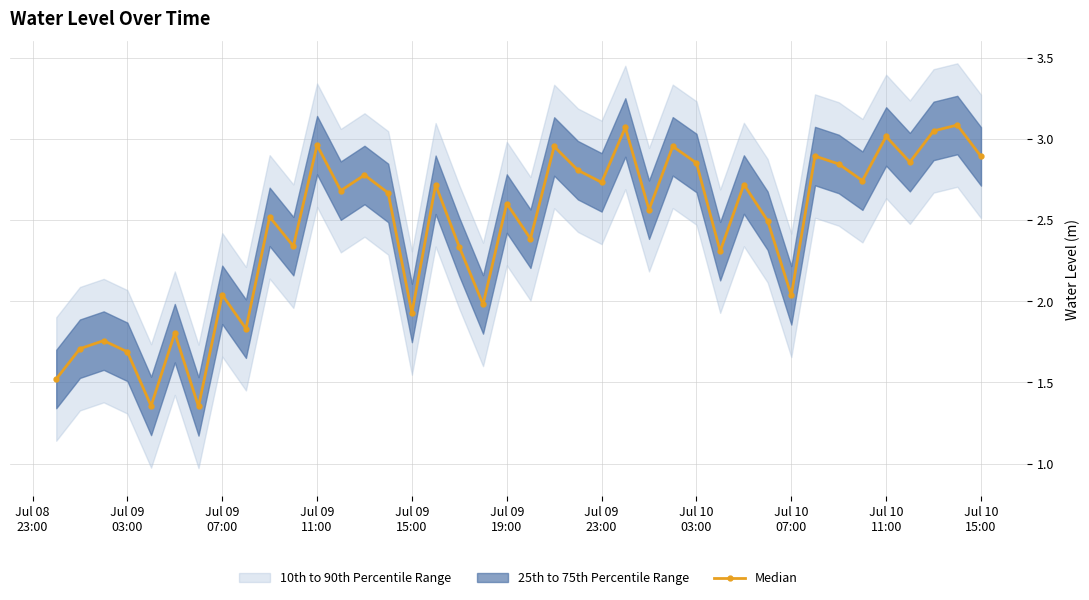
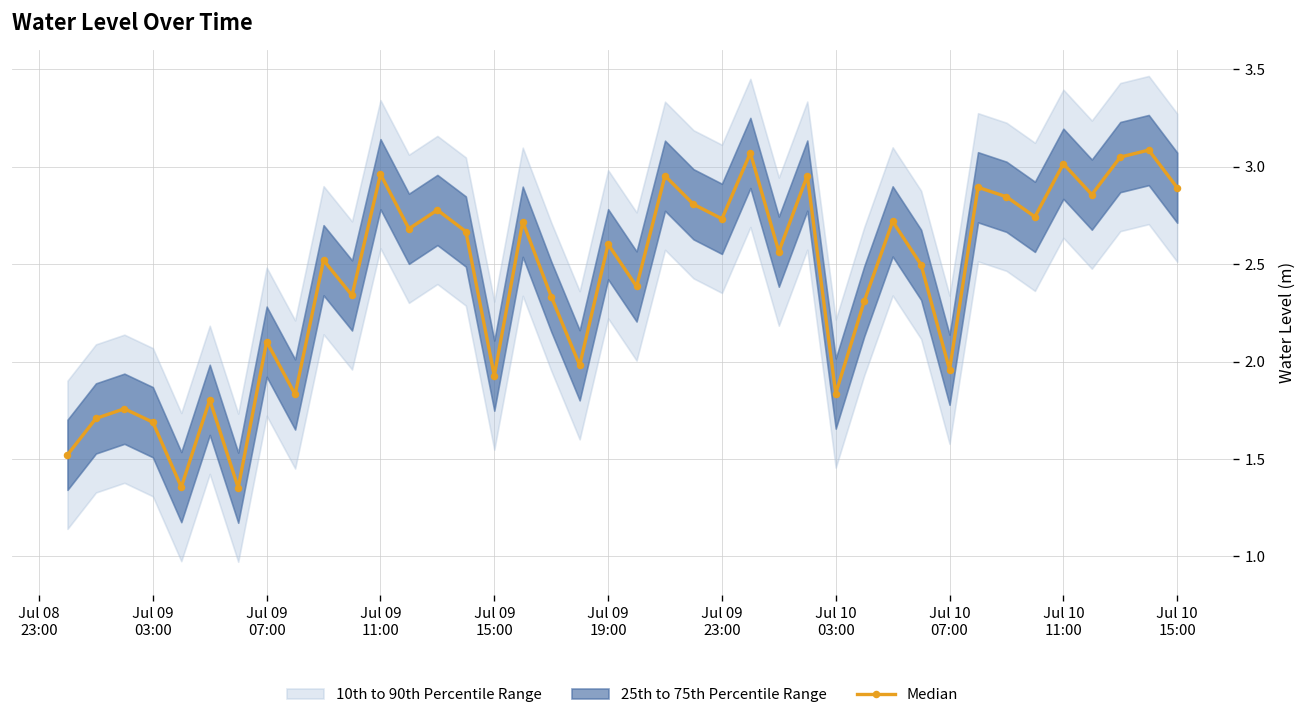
  {
    "Median": {
      "Jul 09 03:00": 1.69,
-     "Jul 09 07:00": 2.04,
+     "Jul 09 07:00": 2.10,
      "Jul 09 11:00": 2.96,
      "Jul 09 15:00": 1.93,
      "Jul 09 19:00": 2.60,
      "Jul 09 23:00": 2.73,
-     "Jul 10 03:00": 2.85,
-     "Jul 10 07:00": 2.04,
+     "Jul 10 03:00": 1.84,
+     "Jul 10 07:00": 1.96,
      "Jul 10 11:00": 3.01,
      "Jul 10 15:00": 2.89
    }
  }
